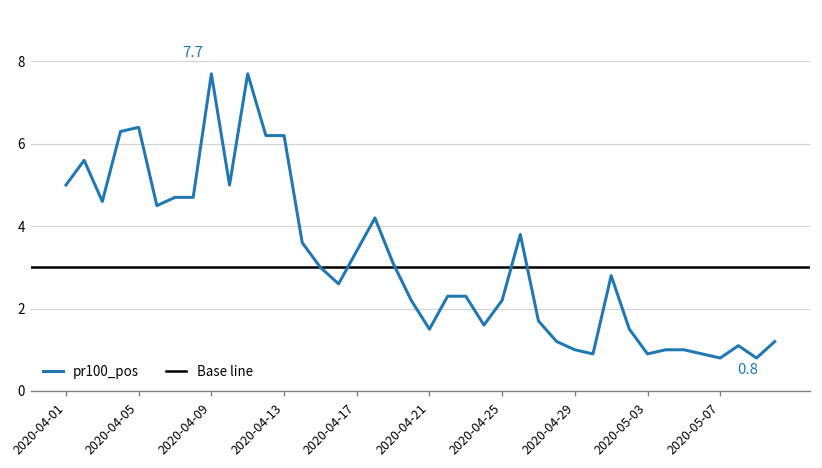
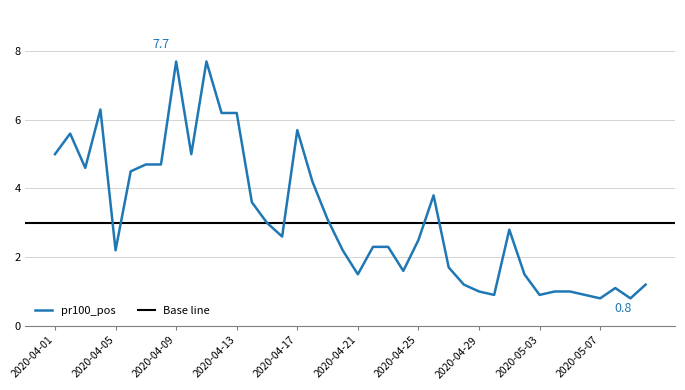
  {
    "2020-04-01": 5.0,
-   "2020-04-05": 6.4,
+   "2020-04-05": 2.2,
    "2020-04-13": 6.2,
-   "2020-04-17": 3.4,
+   "2020-04-17": 5.7,
    "2020-04-21": 1.5,
-   "2020-04-25": 2.2,
+   "2020-04-25": 2.5,
    "2020-04-29": 1.0,
    "2020-05-03": 0.9
  }
